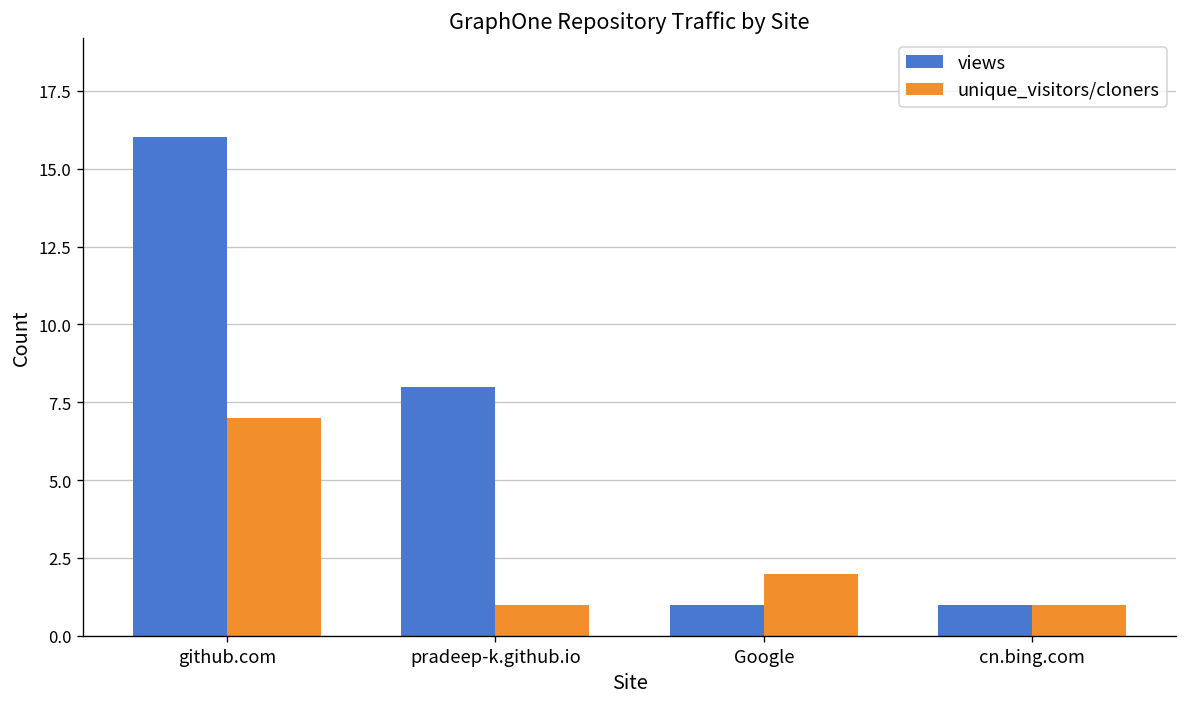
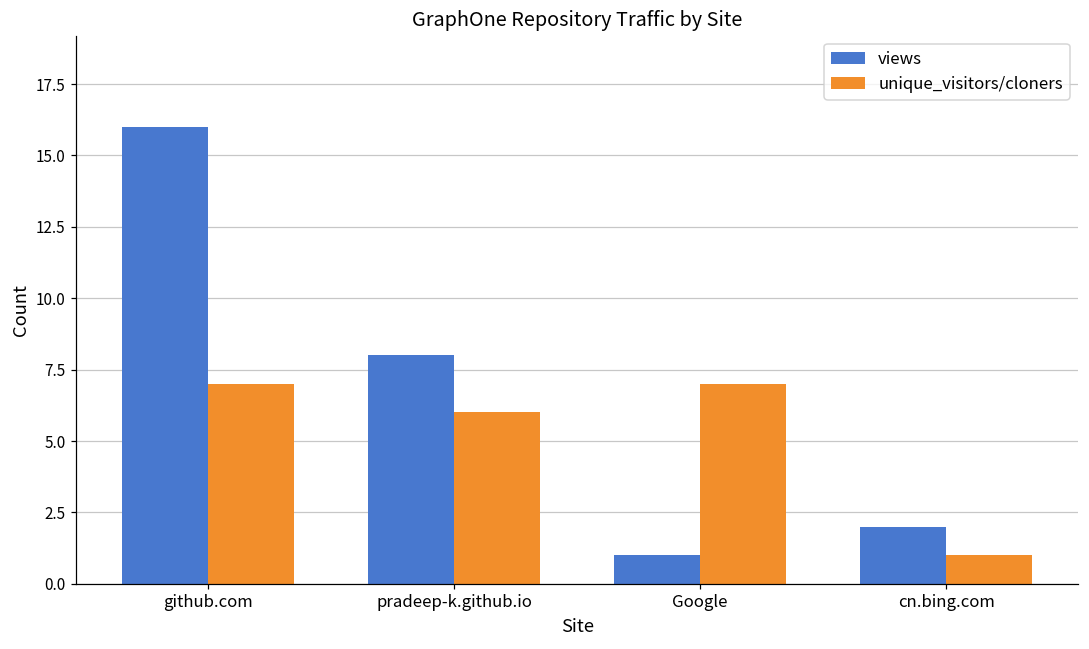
  {
    "views": {
      "github.com": 16,
      "pradeep-k.github.io": 8,
      "Google": 1,
-     "cn.bing.com": 1
+     "cn.bing.com": 2
    },
    "unique_visitors/cloners": {
      "github.com": 7,
-     "pradeep-k.github.io": 1,
-     "Google": 2,
+     "pradeep-k.github.io": 6,
+     "Google": 7,
      "cn.bing.com": 1
    }
  }
